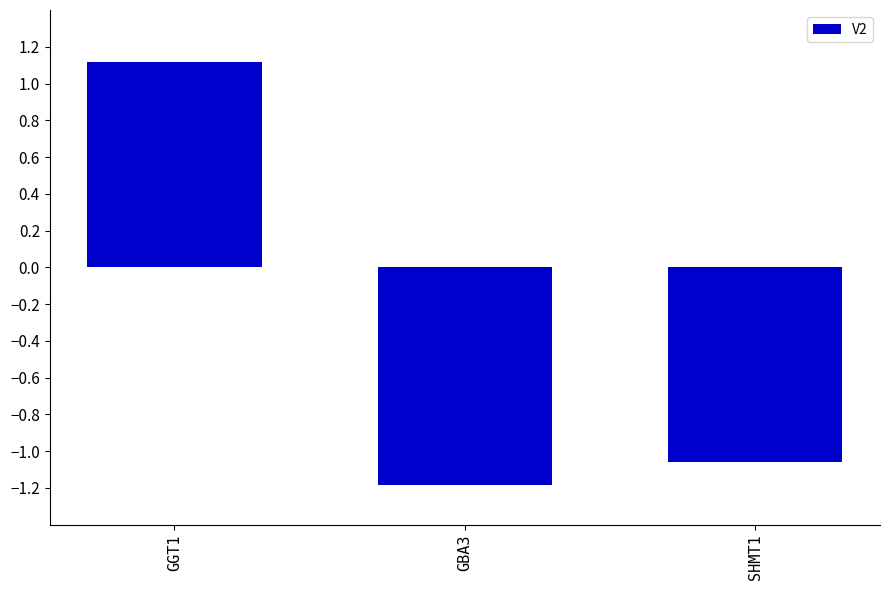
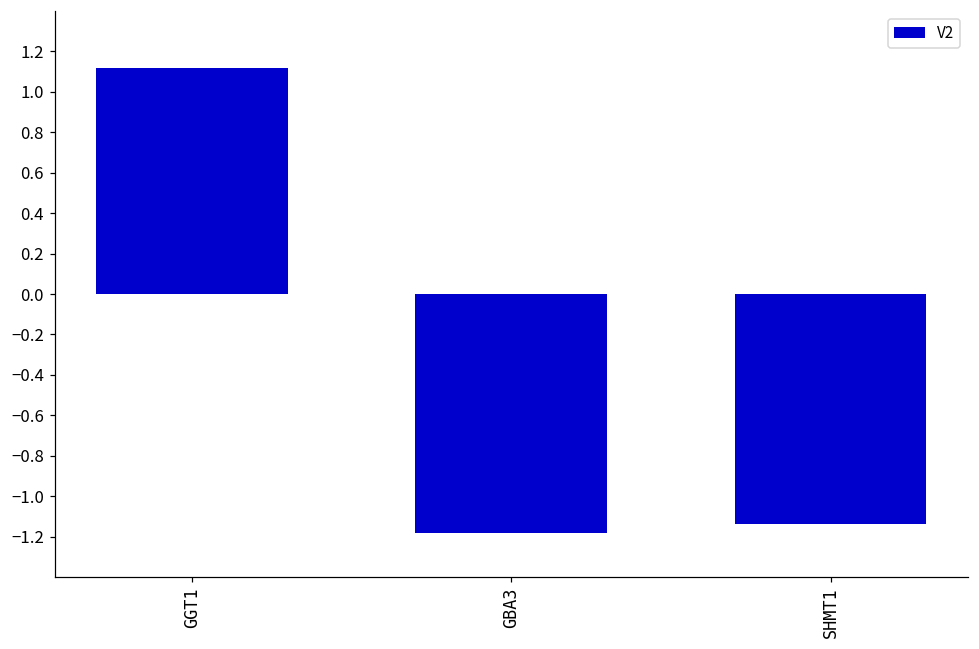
  {
    "GGT1": 1.12,
    "GBA3": -1.18,
-   "SHMT1": -1.06
+   "SHMT1": -1.14
  }
